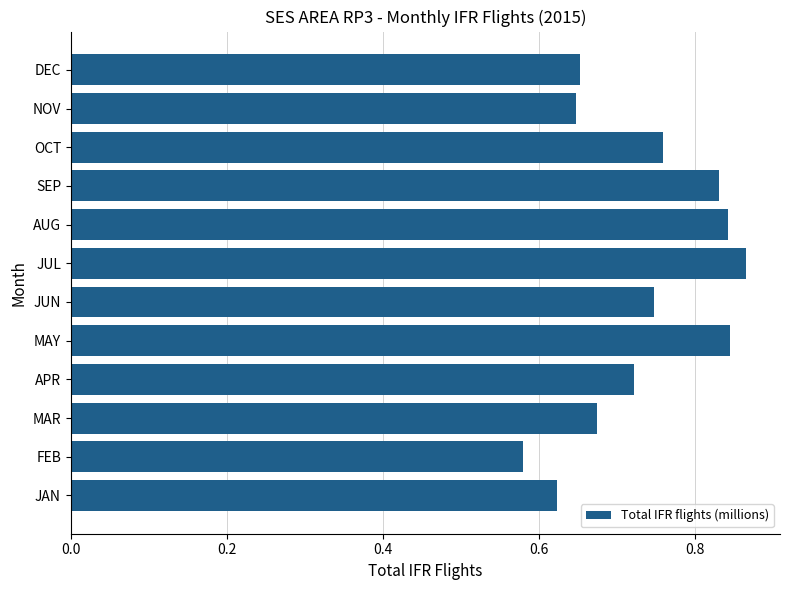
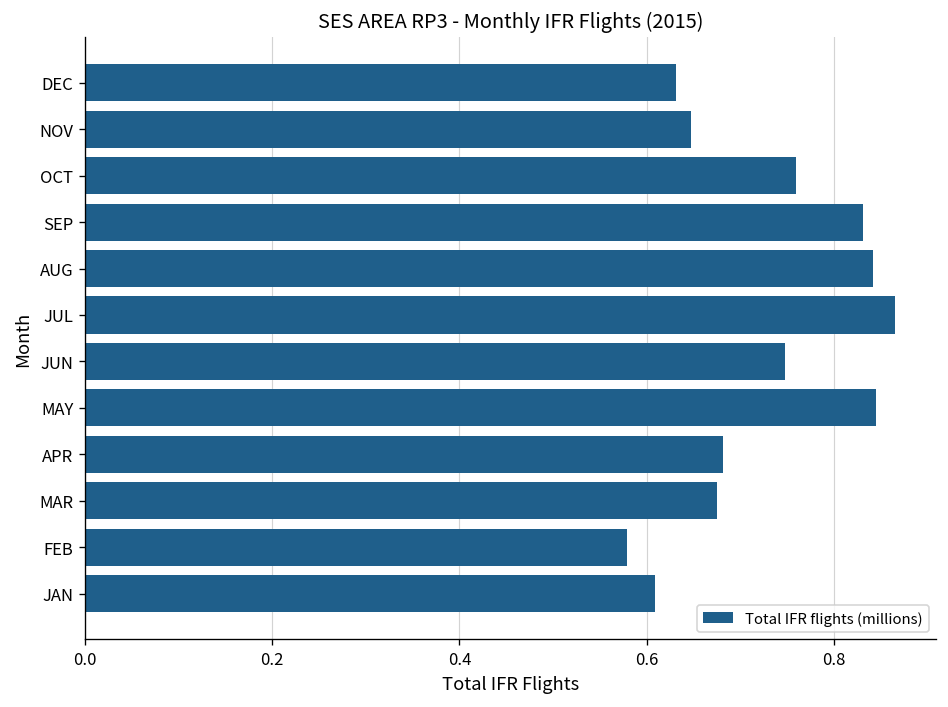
  {
-   "DEC": 0.65,
+   "DEC": 0.63,
    "NOV": 0.65,
    "OCT": 0.76,
    "SEP": 0.83,
    "AUG": 0.84,
    "JUL": 0.87,
    "JUN": 0.75,
    "MAY": 0.84,
-   "APR": 0.72,
+   "APR": 0.68,
    "MAR": 0.67,
    "FEB": 0.58,
-   "JAN": 0.62
+   "JAN": 0.61
  }
